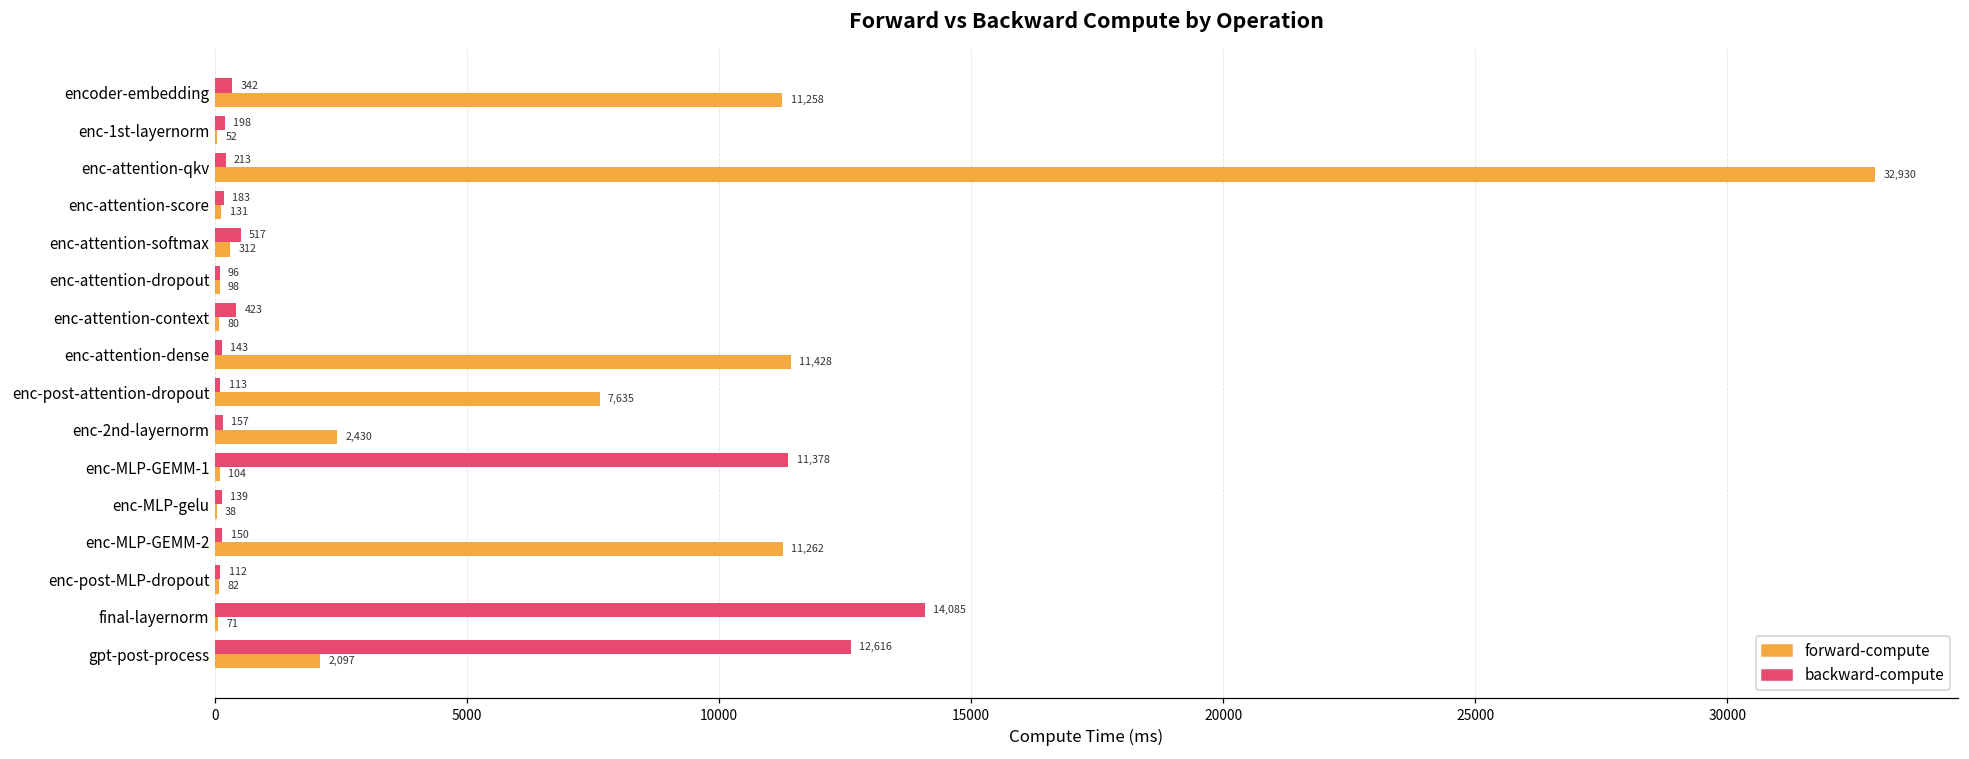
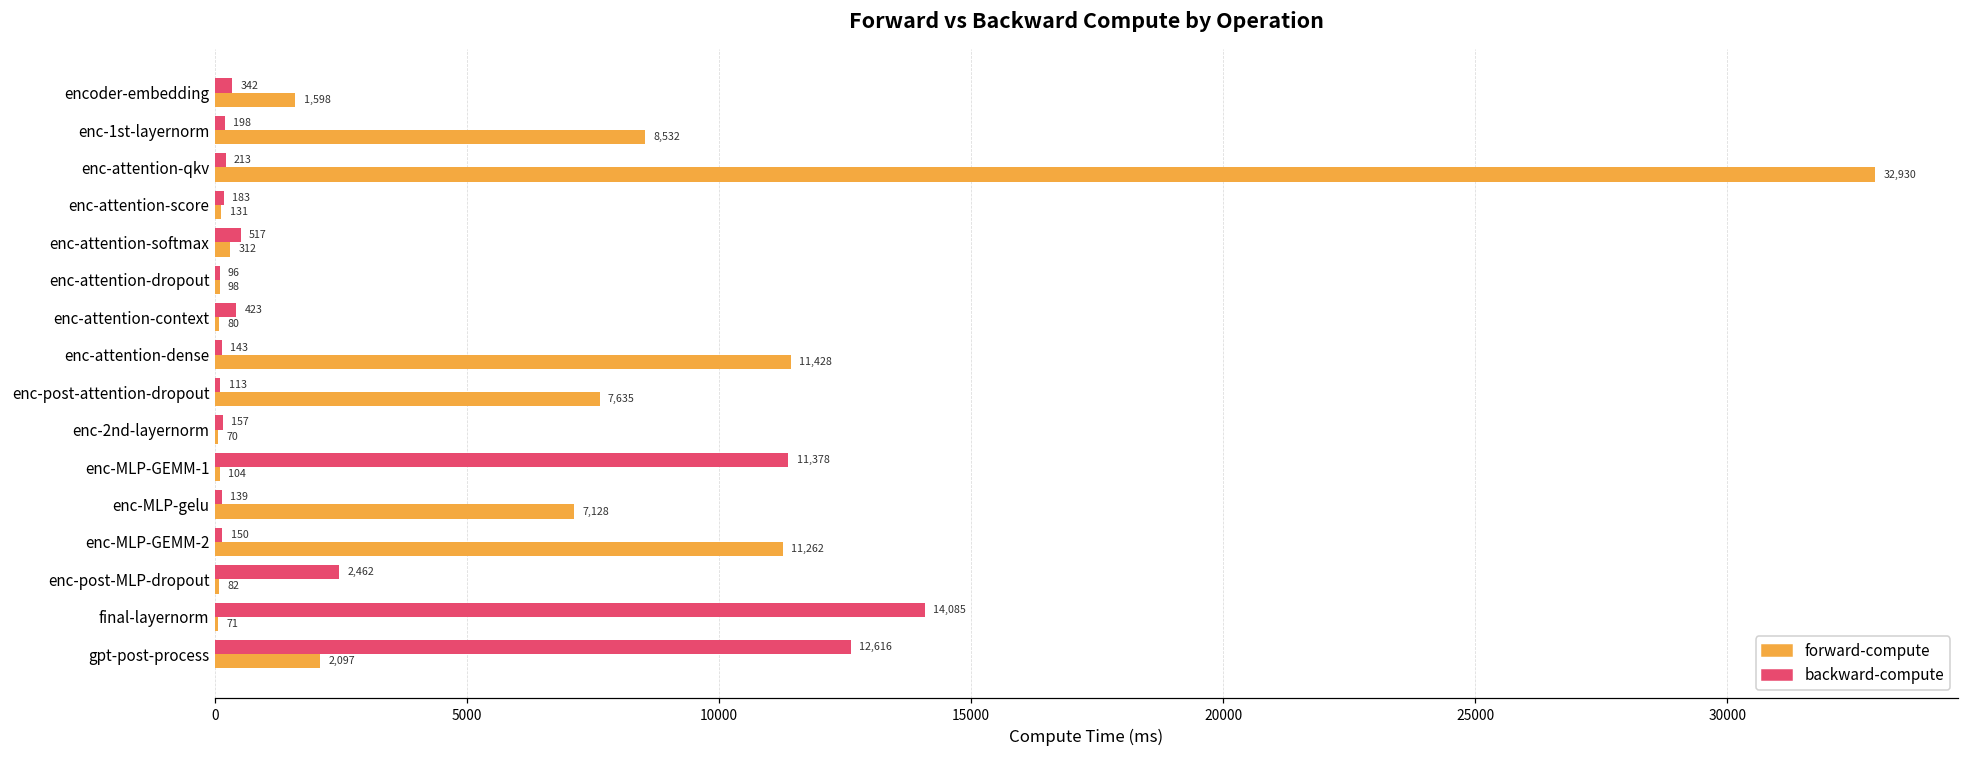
  {
    "forward-compute": {
-     "encoder-embedding": "11,258",
-     "enc-1st-layernorm": "52",
+     "encoder-embedding": "1,598",
+     "enc-1st-layernorm": "8,532",
      "enc-attention-qkv": "32,930",
      "enc-attention-score": "131",
      "enc-attention-softmax": "312",
      "enc-attention-dropout": "98",
      "enc-attention-context": "80",
      "enc-attention-dense": "11,428",
      "enc-post-attention-dropout": "7,635",
-     "enc-2nd-layernorm": "2,430",
+     "enc-2nd-layernorm": "70",
      "enc-MLP-GEMM-1": "104",
-     "enc-MLP-gelu": "38",
+     "enc-MLP-gelu": "7,128",
      "enc-MLP-GEMM-2": "11,262",
      "enc-post-MLP-dropout": "82",
      "final-layernorm": "71",
      "gpt-post-process": "2,097"
    },
    "backward-compute": {
      "encoder-embedding": "342",
      "enc-1st-layernorm": "198",
      "enc-attention-qkv": "213",
      "enc-attention-score": "183",
      "enc-attention-softmax": "517",
      "enc-attention-dropout": "96",
      "enc-attention-context": "423",
      "enc-attention-dense": "143",
      "enc-post-attention-dropout": "113",
      "enc-2nd-layernorm": "157",
      "enc-MLP-GEMM-1": "11,378",
      "enc-MLP-gelu": "139",
      "enc-MLP-GEMM-2": "150",
-     "enc-post-MLP-dropout": "112",
+     "enc-post-MLP-dropout": "2,462",
      "final-layernorm": "14,085",
      "gpt-post-process": "12,616"
    }
  }
